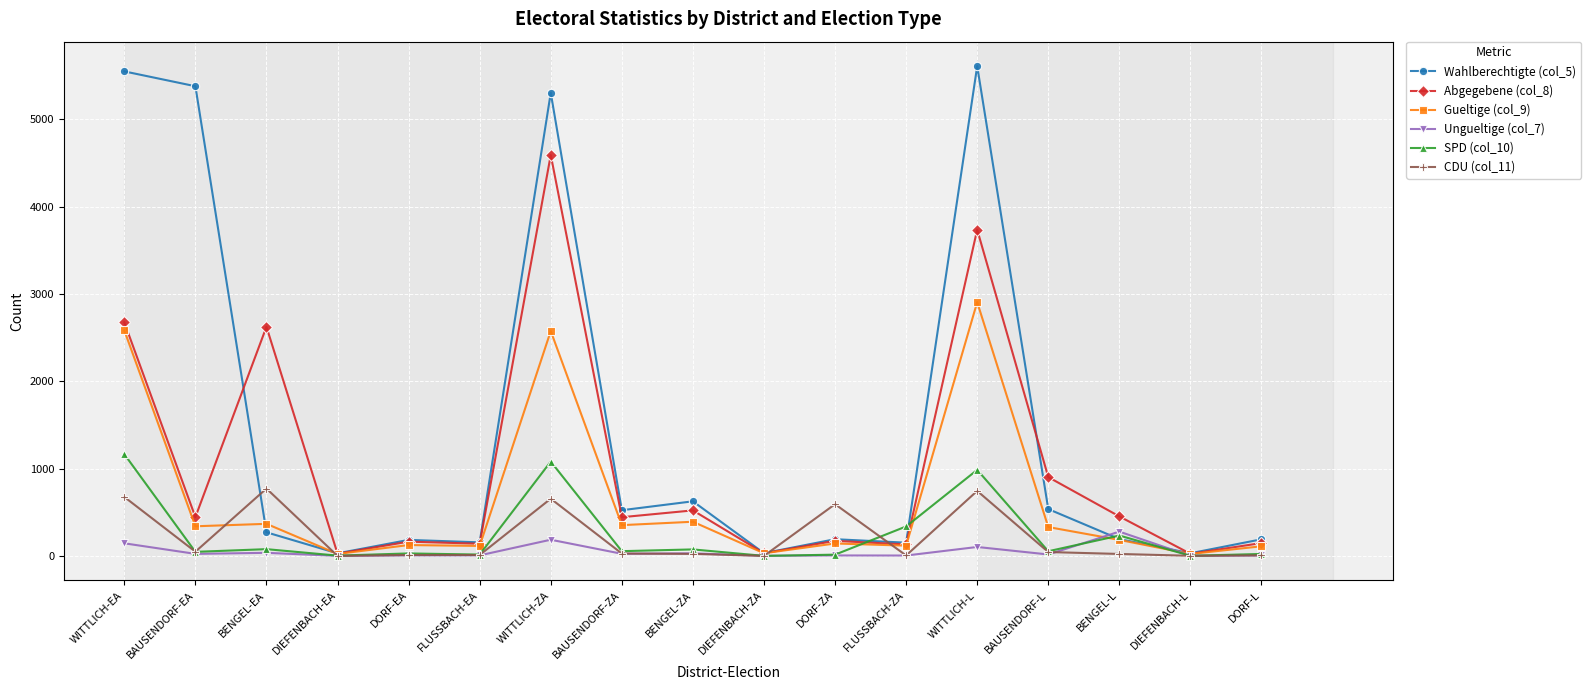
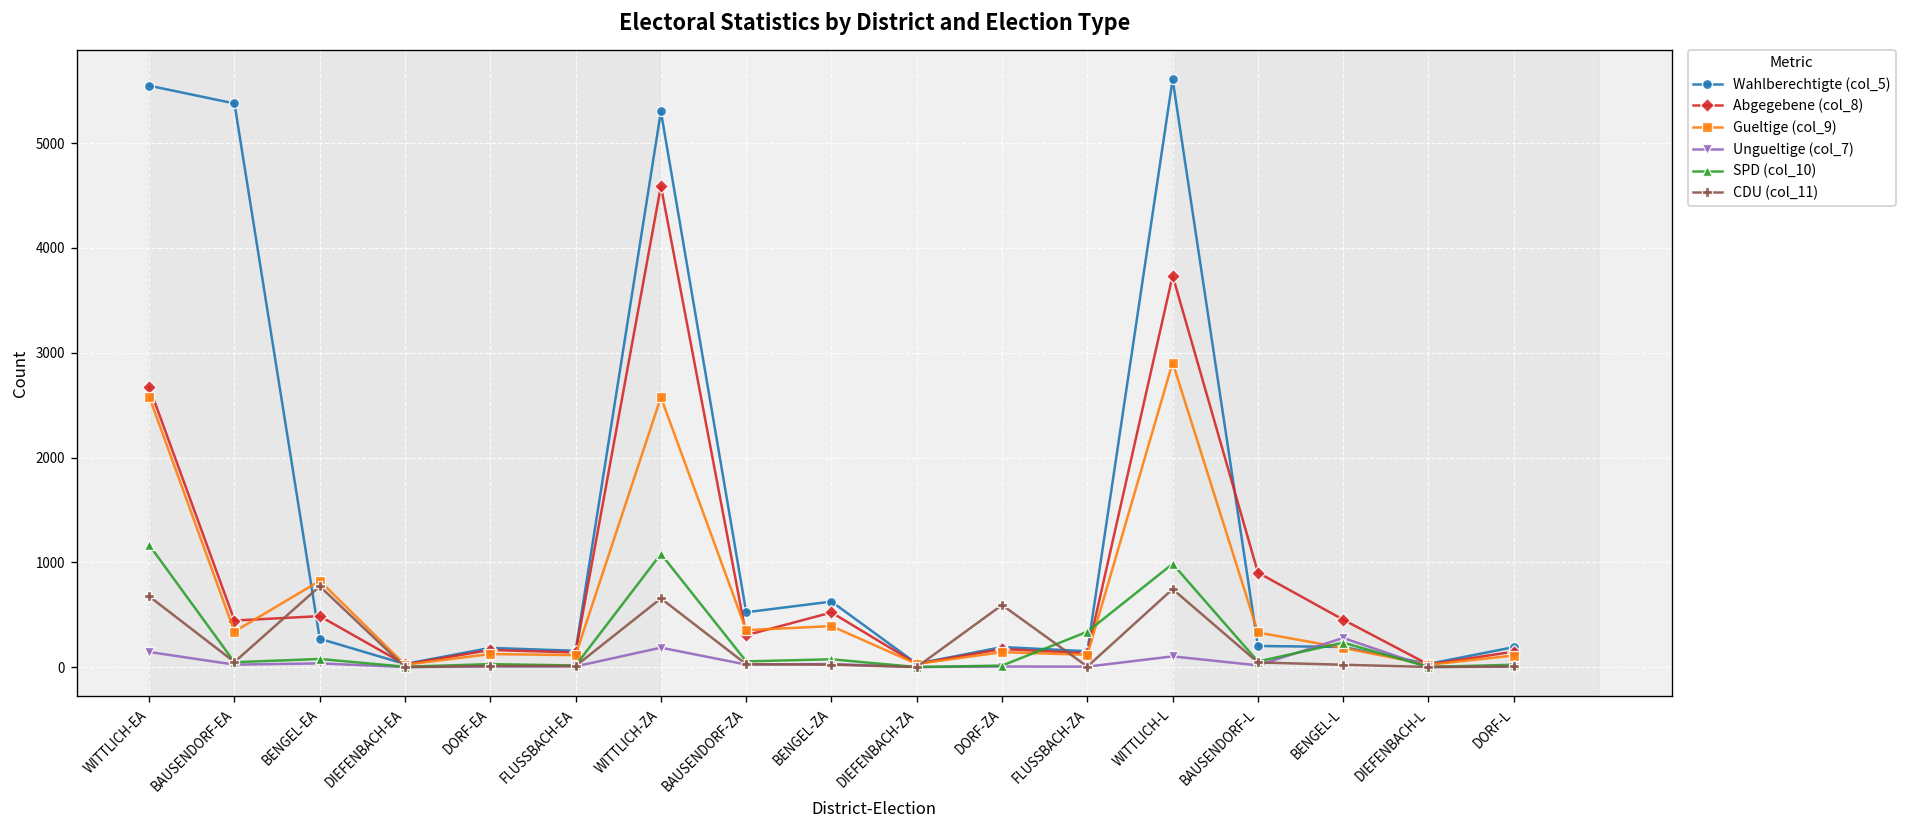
  {
    "Wahlberechtigte (col_5)": {
      "WITTLICH-EA": 5500,
      "BAUSENDORF-EA": 5400,
      "BENGEL-EA": 300,
      "WITTLICH-ZA": 5300,
      "BAUSENDORF-ZA": 500,
      "BENGEL-ZA": 600,
      "WITTLICH-L": 5600,
-     "BAUSENDORF-L": 500,
+     "BAUSENDORF-L": 200,
      "DORF-L": 200
    },
    "Abgegebene (col_8)": {
      "WITTLICH-EA": 2700,
      "BAUSENDORF-EA": 400,
-     "BENGEL-EA": 2600,
+     "BENGEL-EA": 500,
      "WITTLICH-ZA": 4600,
-     "BAUSENDORF-ZA": 400,
+     "BAUSENDORF-ZA": 300,
      "BENGEL-ZA": 500,
      "WITTLICH-L": 3700,
      "BAUSENDORF-L": 900,
      "BENGEL-L": 500,
      "DORF-L": 100
    },
    "Gueltige (col_9)": {
      "WITTLICH-EA": 2600,
      "BAUSENDORF-EA": 300,
-     "BENGEL-EA": 400,
+     "BENGEL-EA": 800,
      "DORF-EA": 100,
      "WITTLICH-ZA": 2600,
      "BAUSENDORF-ZA": 400,
      "BENGEL-ZA": 400,
      "DORF-ZA": 100,
      "WITTLICH-L": 2900,
      "BAUSENDORF-L": 300,
      "DORF-L": 100
    },
    "Ungueltige (col_7)": {
      "WITTLICH-EA": 100,
      "BENGEL-EA": 0,
      "WITTLICH-ZA": 200,
      "WITTLICH-L": 100,
      "BENGEL-L": 300
    },
    "SPD (col_10)": {
      "WITTLICH-EA": 1200,
      "BENGEL-EA": 100,
      "WITTLICH-ZA": 1100,
      "BENGEL-ZA": 100,
      "FLUSSBACH-ZA": 300,
      "WITTLICH-L": 1000,
      "BENGEL-L": 200
    },
    "CDU (col_11)": {
      "WITTLICH-EA": 700,
      "BENGEL-EA": 800,
      "WITTLICH-ZA": 700,
      "DORF-ZA": 600,
      "WITTLICH-L": 700,
      "BENGEL-L": 0
    }
  }
